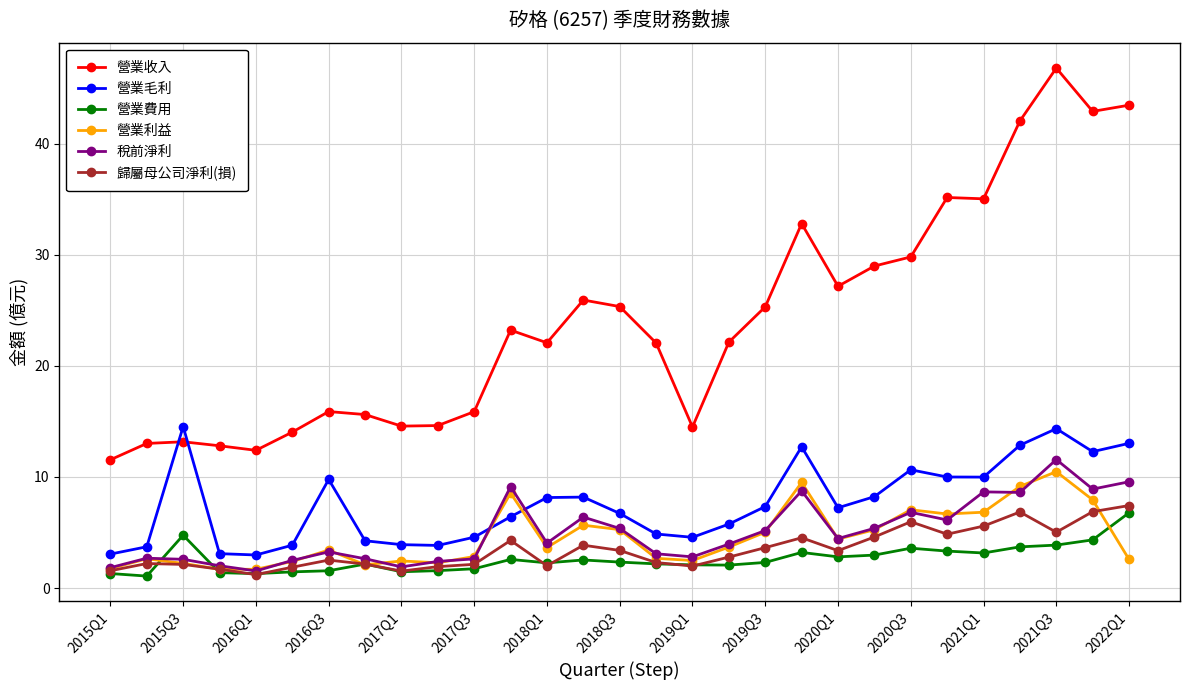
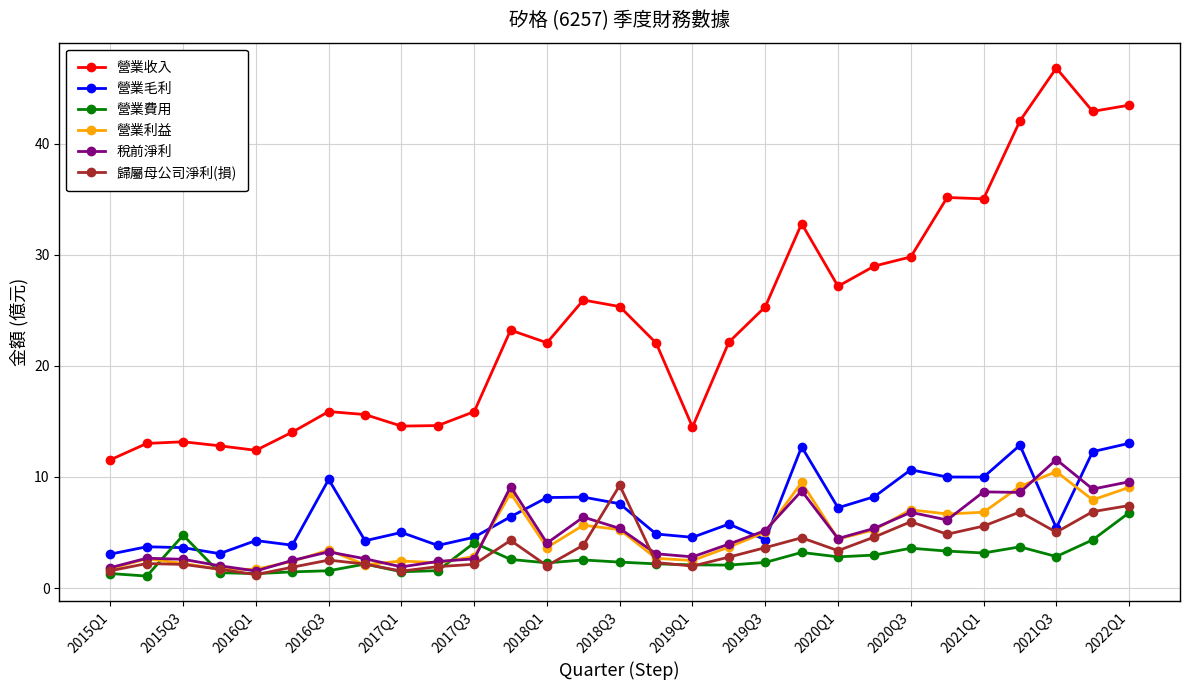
  {
    "營業收入": {
      "2015Q1": 11.6,
      "2015Q3": 13.2,
      "2016Q1": 12.4,
      "2016Q3": 15.9,
      "2017Q1": 14.6,
      "2017Q3": 15.9,
      "2018Q1": 22.1,
      "2018Q3": 25.3,
      "2019Q1": 14.5,
      "2019Q3": 25.3,
      "2020Q1": 27.2,
      "2020Q3": 29.8,
      "2021Q1": 35.0,
      "2021Q3": 46.8,
      "2022Q1": 43.5
    },
    "營業毛利": {
      "2015Q1": 3.1,
-     "2015Q3": 14.5,
-     "2016Q1": 3.0,
+     "2015Q3": 3.6,
+     "2016Q1": 4.3,
      "2016Q3": 9.8,
-     "2017Q1": 3.9,
+     "2017Q1": 5.0,
      "2017Q3": 4.6,
      "2018Q1": 8.2,
-     "2018Q3": 6.7,
+     "2018Q3": 7.6,
      "2019Q1": 4.6,
-     "2019Q3": 7.3,
+     "2019Q3": 4.4,
      "2020Q1": 7.2,
      "2020Q3": 10.7,
      "2021Q1": 10.0,
-     "2021Q3": 14.4,
+     "2021Q3": 5.4,
      "2022Q1": 13.0
    },
    "營業費用": {
      "2015Q1": 1.3,
      "2015Q3": 4.8,
      "2016Q3": 1.6,
-     "2017Q3": 1.7,
+     "2017Q3": 4.1,
      "2018Q1": 2.3,
      "2018Q3": 2.3,
      "2019Q3": 2.3,
      "2020Q1": 2.8,
      "2020Q3": 3.6,
      "2021Q1": 3.2,
-     "2021Q3": 3.9,
+     "2021Q3": 2.8,
      "2022Q1": 6.8
    },
    "營業利益": {
      "2017Q1": 2.4,
      "2018Q1": 3.7,
      "2019Q1": 2.5,
      "2021Q1": 6.8,
      "2021Q3": 10.5,
-     "2022Q1": 2.6
+     "2022Q1": 9.1
    },
    "稅前淨利": {
      "2015Q3": 2.6,
      "2017Q1": 1.9,
      "2018Q1": 4.1,
      "2019Q1": 2.8,
      "2021Q1": 8.7,
      "2021Q3": 11.6,
      "2022Q1": 9.6
    },
    "歸屬母公司淨利(損)": {
      "2016Q3": 2.5,
      "2017Q3": 2.1,
      "2018Q1": 2.0,
-     "2018Q3": 3.4,
+     "2018Q3": 9.3,
      "2019Q3": 3.6,
      "2020Q1": 3.4,
      "2020Q3": 6.0,
      "2021Q1": 5.6,
      "2021Q3": 5.0,
      "2022Q1": 7.4
    }
  }
